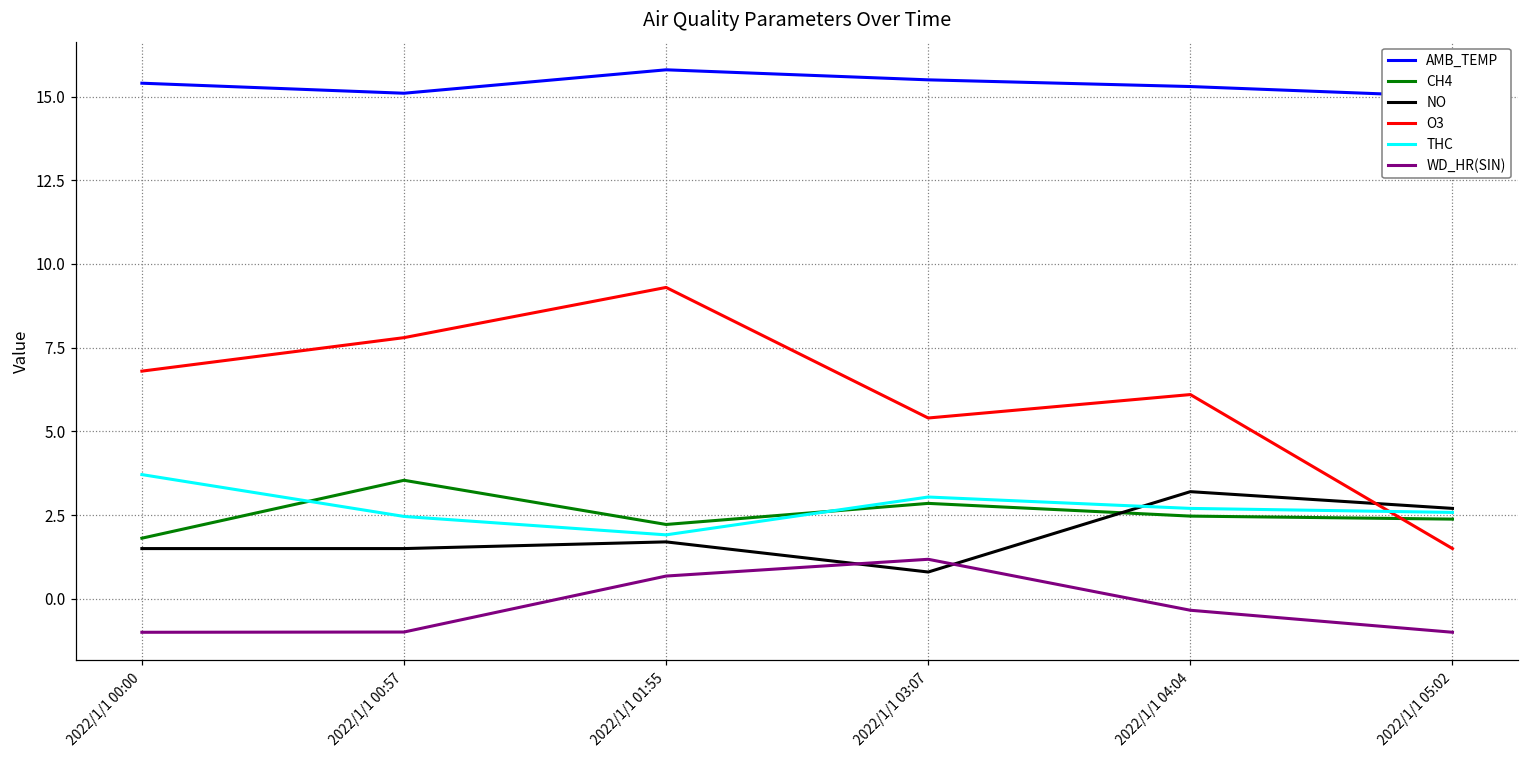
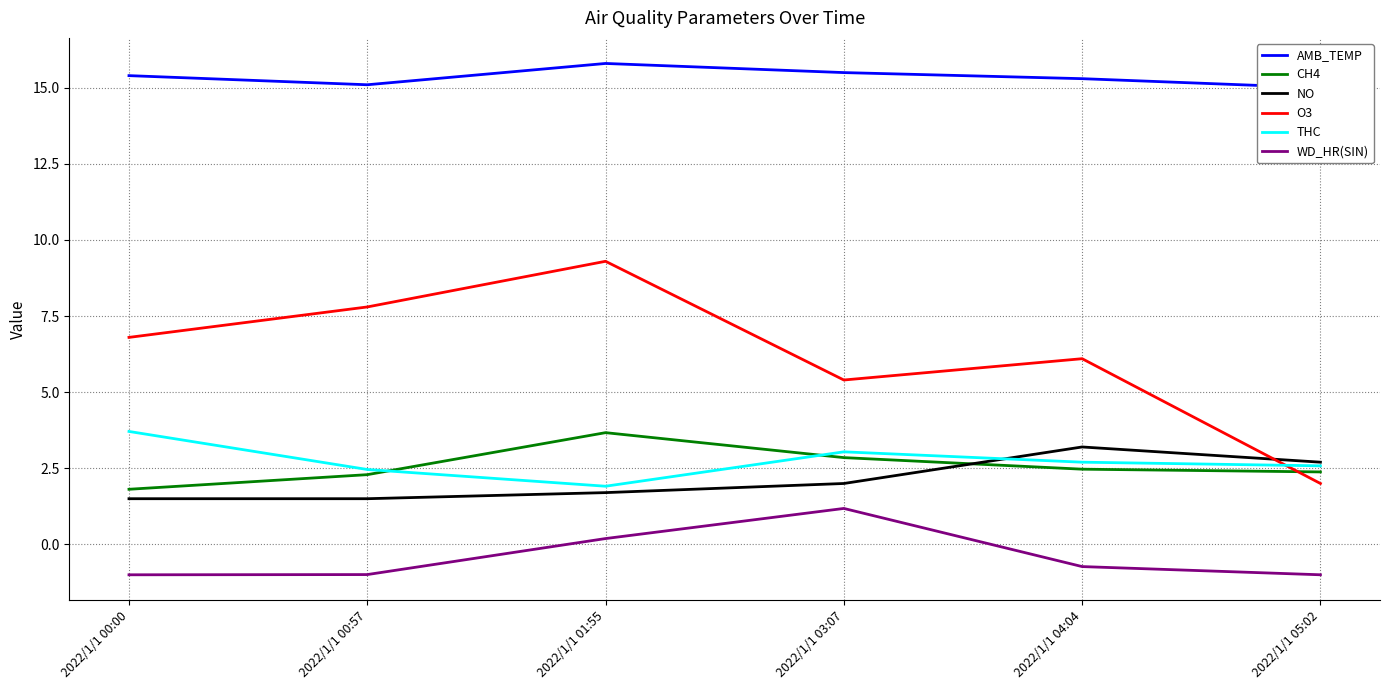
  {
    "AMB_TEMP": {
      "2022/1/1 00:00": 15.4,
      "2022/1/1 00:57": 15.1,
      "2022/1/1 01:55": 15.8,
      "2022/1/1 03:07": 15.5,
      "2022/1/1 04:04": 15.3
    },
    "CH4": {
      "2022/1/1 00:00": 1.8,
-     "2022/1/1 00:57": 3.5,
-     "2022/1/1 01:55": 2.2,
+     "2022/1/1 00:57": 2.3,
+     "2022/1/1 01:55": 3.7,
      "2022/1/1 03:07": 2.9,
      "2022/1/1 04:04": 2.5,
      "2022/1/1 05:02": 2.4
    },
    "NO": {
      "2022/1/1 00:00": 1.5,
      "2022/1/1 00:57": 1.5,
      "2022/1/1 01:55": 1.7,
-     "2022/1/1 03:07": 0.8,
+     "2022/1/1 03:07": 2.0,
      "2022/1/1 04:04": 3.2,
      "2022/1/1 05:02": 2.7
    },
    "O3": {
      "2022/1/1 00:00": 6.8,
      "2022/1/1 00:57": 7.8,
      "2022/1/1 01:55": 9.3,
      "2022/1/1 03:07": 5.4,
      "2022/1/1 04:04": 6.1,
-     "2022/1/1 05:02": 1.5
+     "2022/1/1 05:02": 2.0
    },
    "THC": {
      "2022/1/1 00:00": 3.7,
      "2022/1/1 00:57": 2.5,
      "2022/1/1 01:55": 1.9,
      "2022/1/1 03:07": 3.0,
      "2022/1/1 04:04": 2.7,
      "2022/1/1 05:02": 2.6
    },
    "WD_HR(SIN)": {
      "2022/1/1 00:00": -1.0,
      "2022/1/1 00:57": -1.0,
-     "2022/1/1 01:55": 0.7,
+     "2022/1/1 01:55": 0.2,
      "2022/1/1 03:07": 1.2,
-     "2022/1/1 04:04": -0.3,
+     "2022/1/1 04:04": -0.7,
      "2022/1/1 05:02": -1.0
    }
  }
